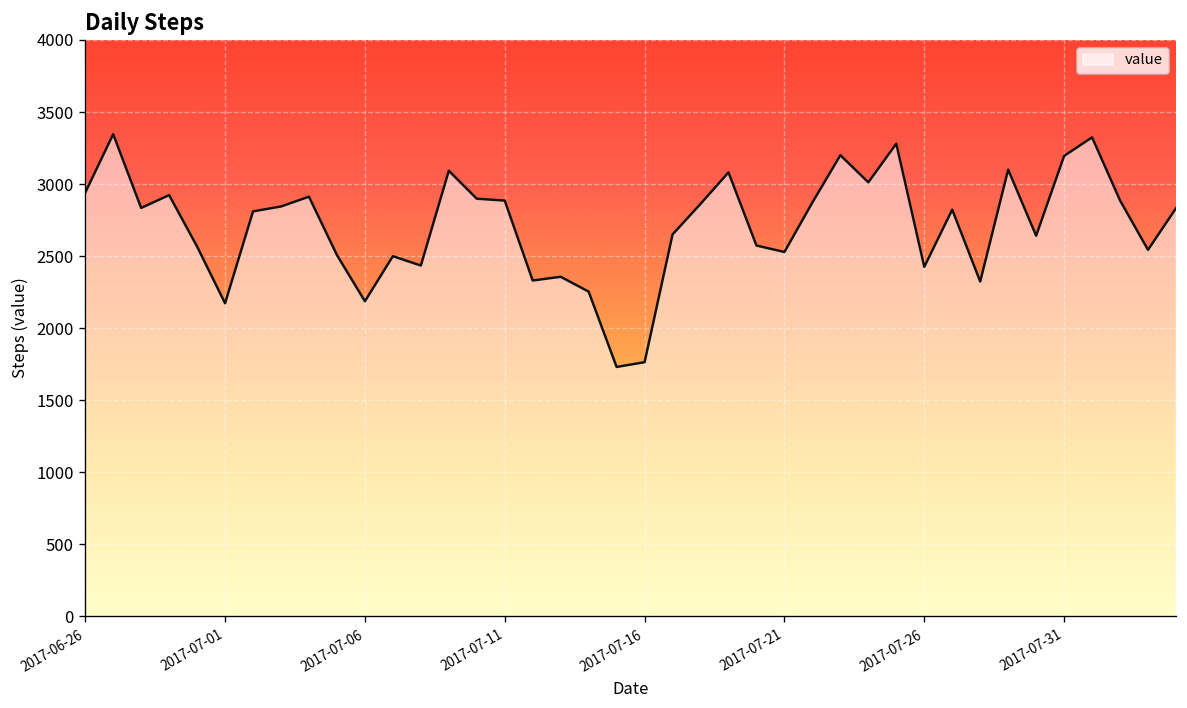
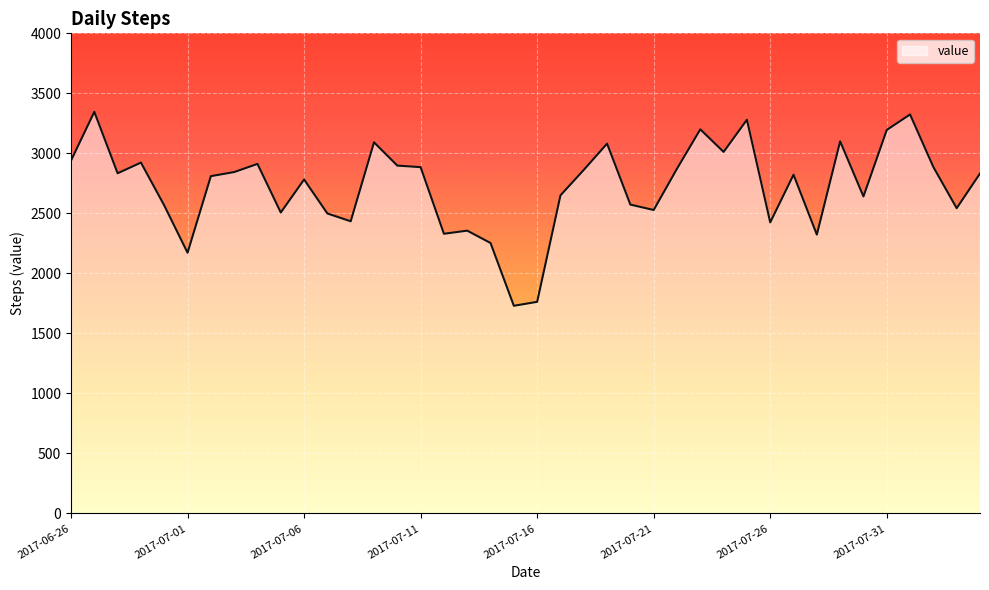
  {
    "2017-06-26": 2940,
    "2017-07-01": 2170,
-   "2017-07-06": 2190,
+   "2017-07-06": 2780,
    "2017-07-11": 2890,
    "2017-07-16": 1760,
    "2017-07-21": 2530,
    "2017-07-26": 2430,
    "2017-07-31": 3200
  }
